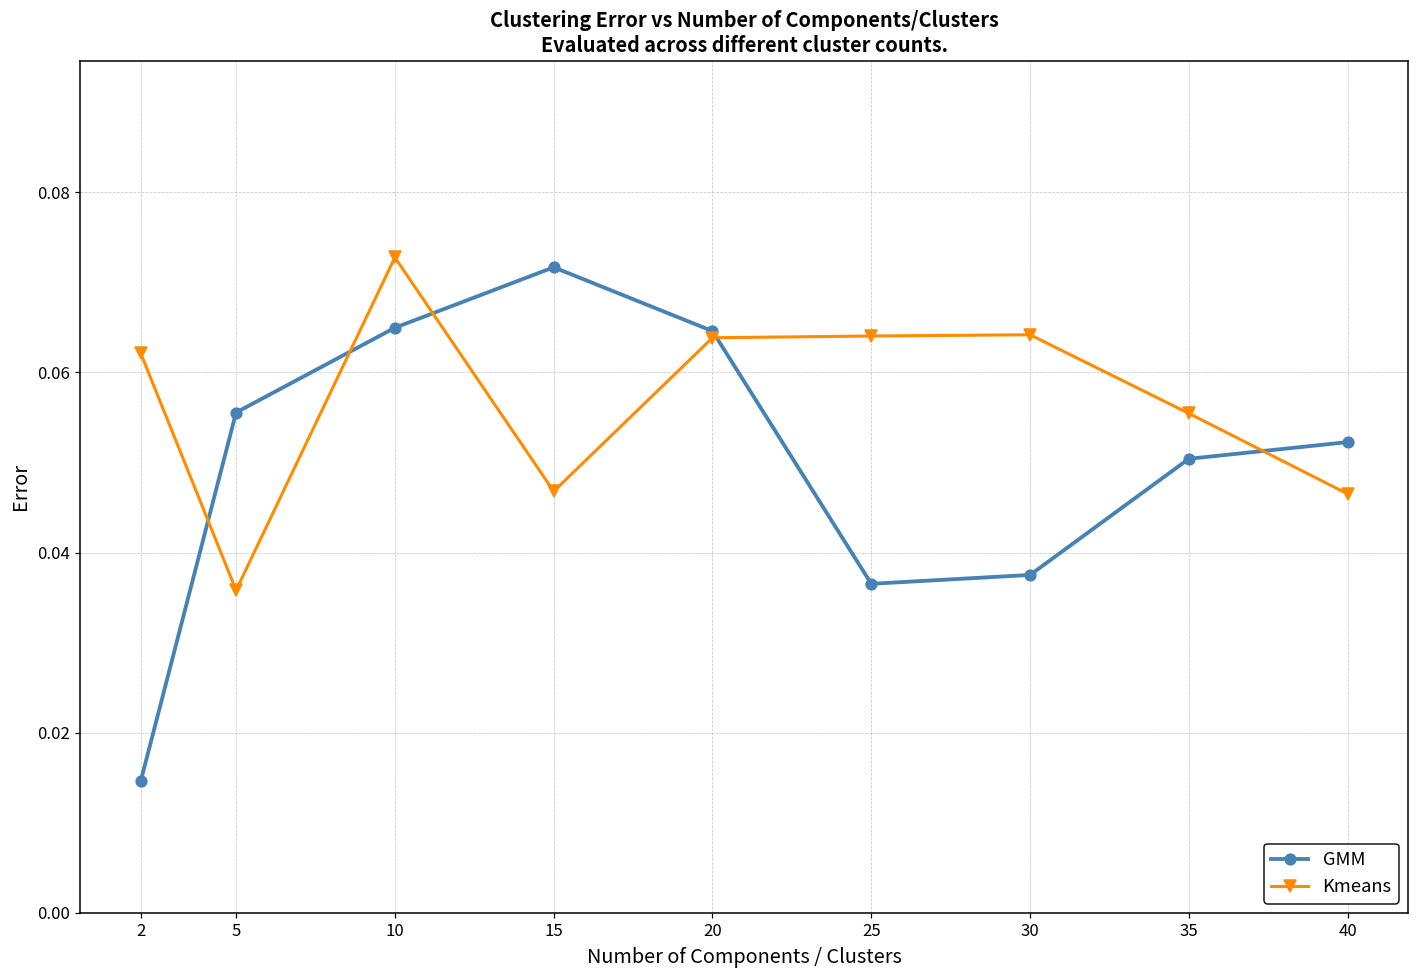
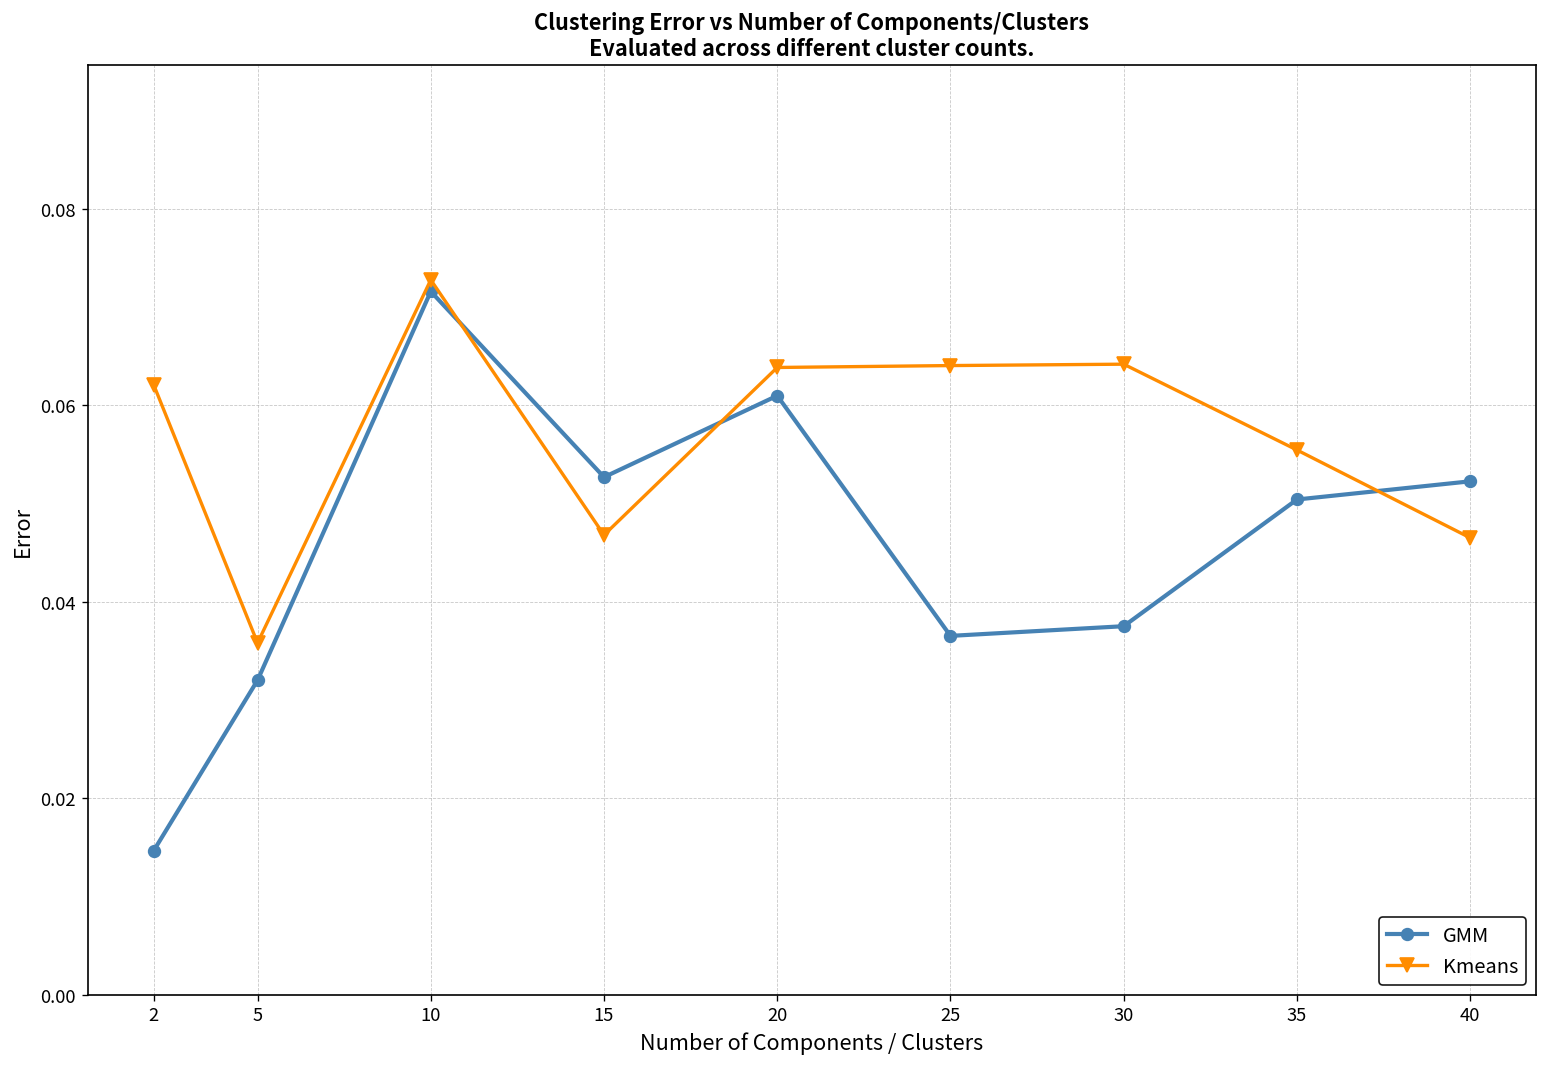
  {
    "GMM": {
      "2": 0.015,
-     "5": 0.056,
-     "10": 0.065,
-     "15": 0.072,
-     "20": 0.065,
+     "5": 0.032,
+     "10": 0.072,
+     "15": 0.053,
+     "20": 0.061,
      "25": 0.037,
      "30": 0.038,
      "35": 0.050,
      "40": 0.052
    },
    "Kmeans": {
      "2": 0.062,
      "5": 0.036,
      "10": 0.073,
      "15": 0.047,
      "20": 0.064,
      "25": 0.064,
      "30": 0.064,
      "35": 0.055,
      "40": 0.047
    }
  }
